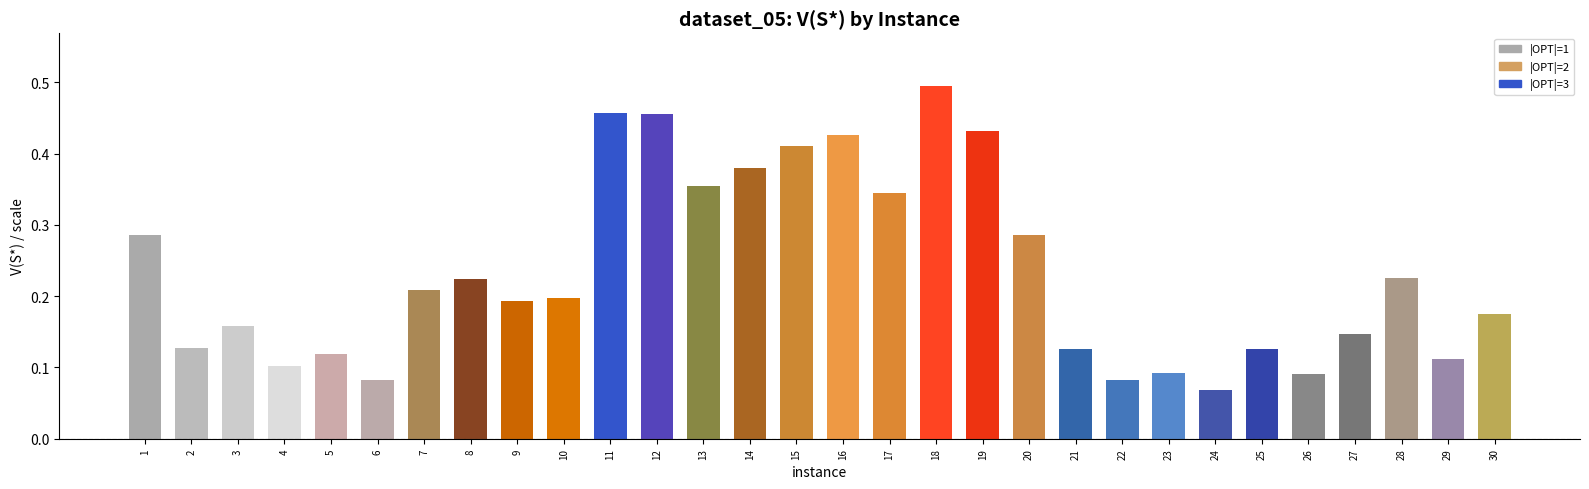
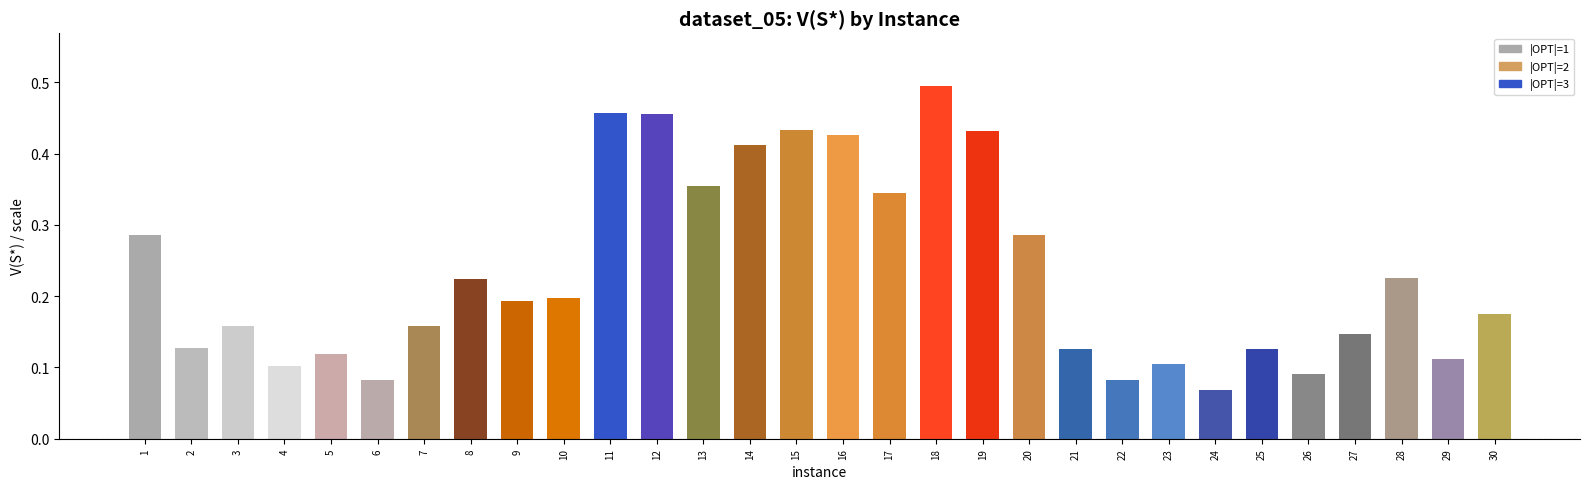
  {
    "1": 0.29,
    "2": 0.13,
    "3": 0.16,
    "4": 0.10,
    "5": 0.12,
    "6": 0.08,
-   "7": 0.21,
+   "7": 0.16,
    "8": 0.22,
    "9": 0.19,
    "10": 0.20,
    "11": 0.46,
    "12": 0.46,
    "13": 0.35,
-   "14": 0.38,
-   "15": 0.41,
+   "14": 0.41,
+   "15": 0.43,
    "16": 0.43,
    "17": 0.34,
    "18": 0.49,
    "19": 0.43,
    "20": 0.29,
    "21": 0.13,
    "22": 0.08,
-   "23": 0.09,
+   "23": 0.10,
    "24": 0.07,
    "25": 0.13,
    "26": 0.09,
    "27": 0.15,
    "28": 0.23,
    "29": 0.11,
    "30": 0.18
  }
